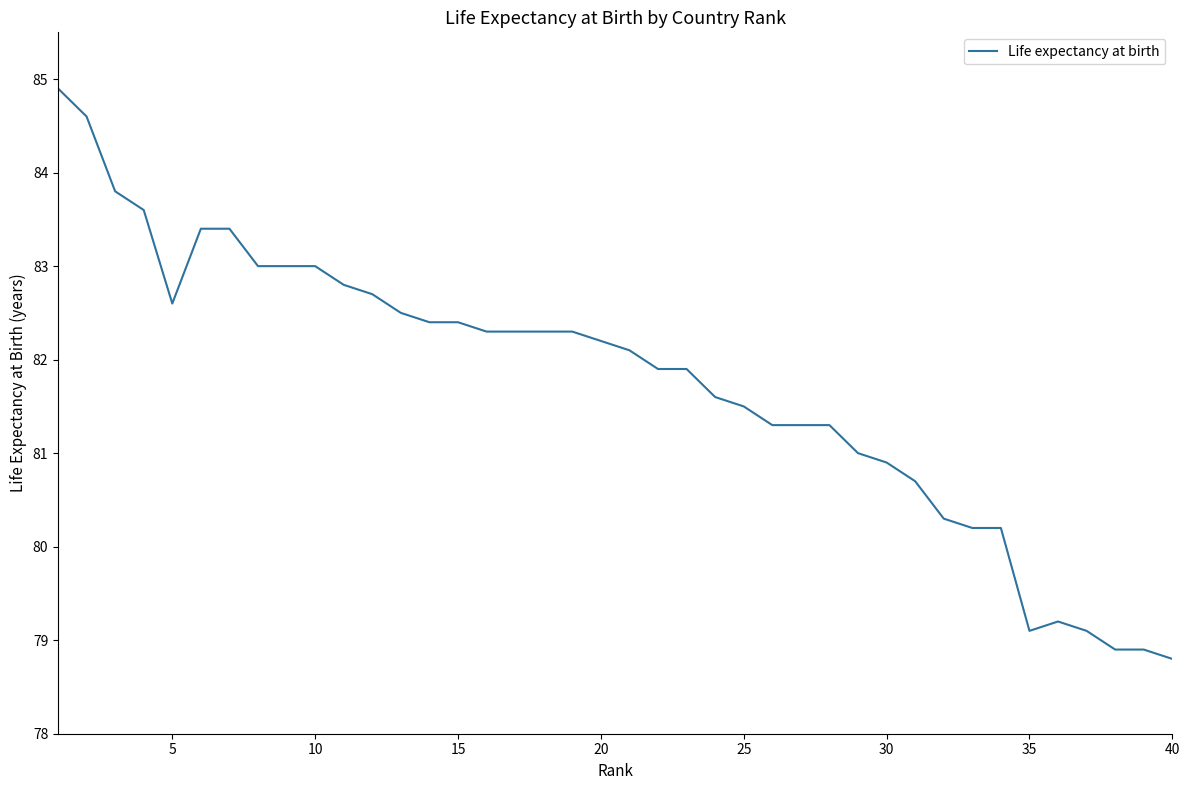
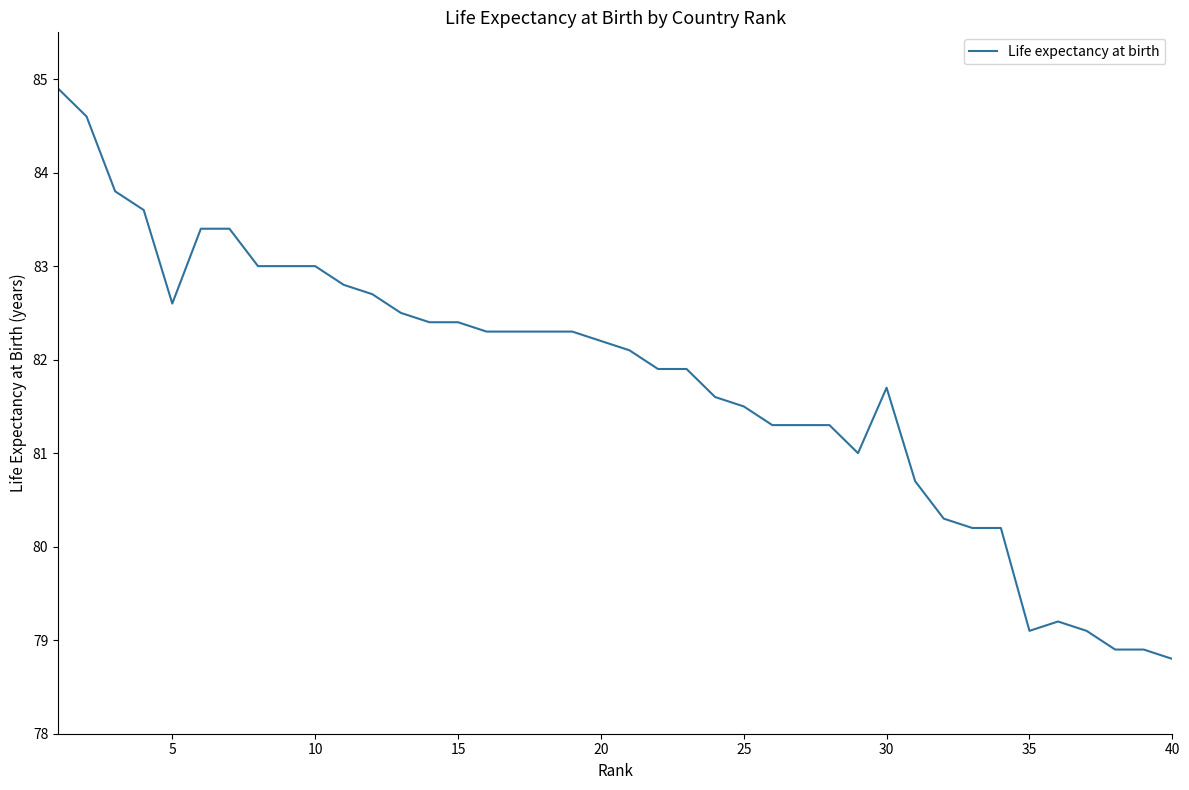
  {
    "5": 82.6,
    "10": 83.0,
    "15": 82.4,
    "20": 82.2,
    "25": 81.5,
-   "30": 80.9,
+   "30": 81.7,
    "35": 79.1,
    "40": 78.8
  }
